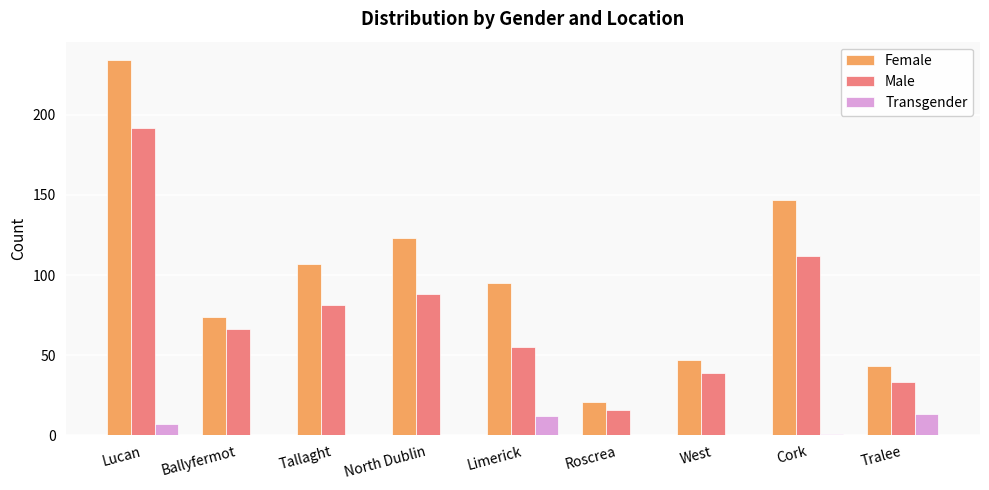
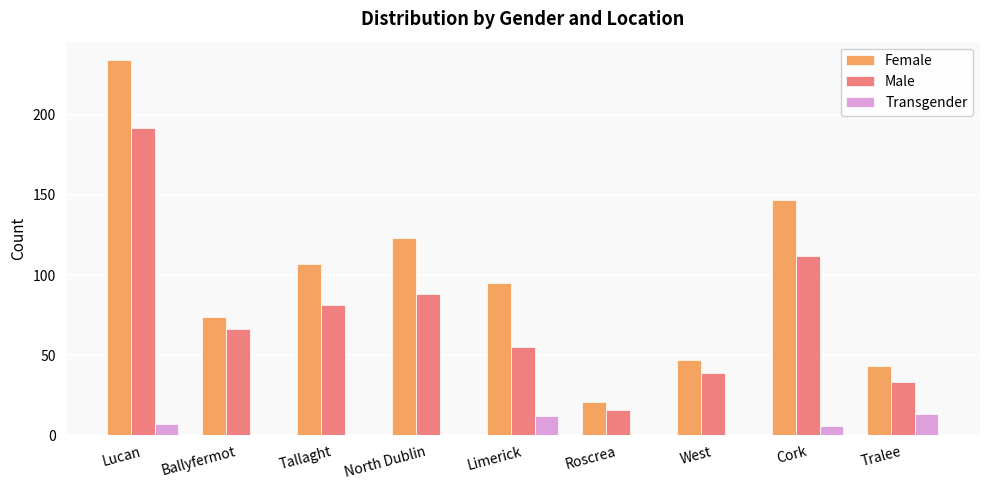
  {
    "Transgender": {
      "Lucan": 7,
      "Ballyfermot": 0,
      "Tallaght": 0,
      "North Dublin": 0,
      "Limerick": 12,
      "Roscrea": 0,
      "West": 0,
-     "Cork": 1,
+     "Cork": 6,
      "Tralee": 13
    }
  }
